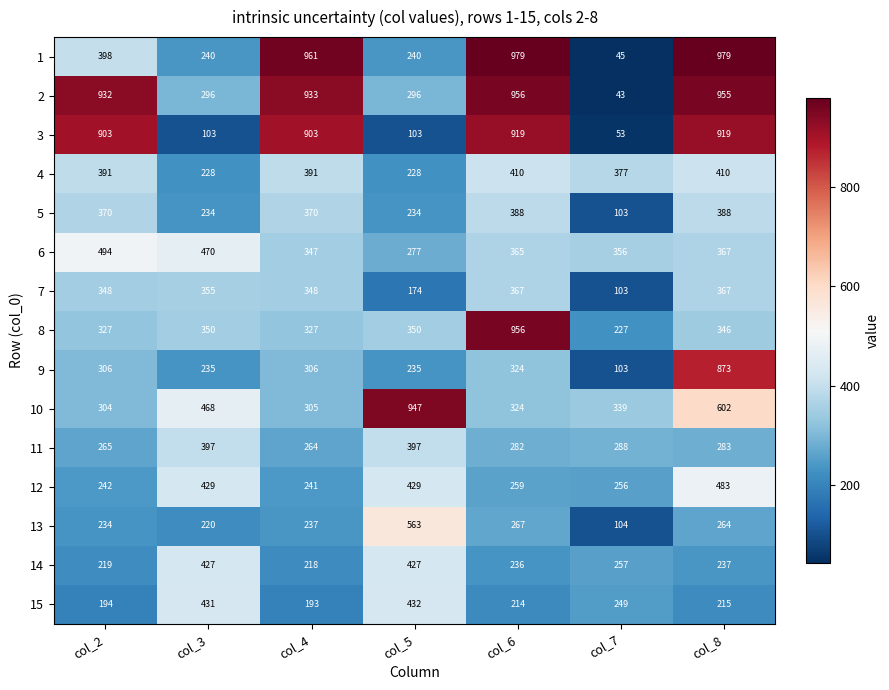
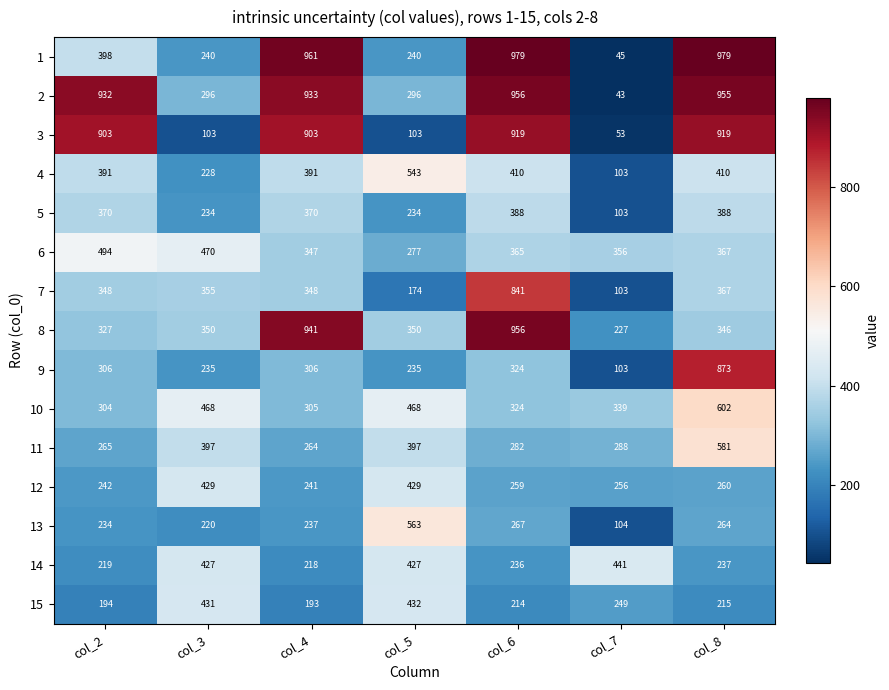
  {
    "1": {
      "col_2": 398,
      "col_3": 240,
      "col_4": 961,
      "col_5": 240,
      "col_6": 979,
      "col_7": 45,
      "col_8": 979
    },
    "2": {
      "col_2": 932,
      "col_3": 296,
      "col_4": 933,
      "col_5": 296,
      "col_6": 956,
      "col_7": 43,
      "col_8": 955
    },
    "3": {
      "col_2": 903,
      "col_3": 103,
      "col_4": 903,
      "col_5": 103,
      "col_6": 919,
      "col_7": 53,
      "col_8": 919
    },
    "4": {
      "col_2": 391,
      "col_3": 228,
      "col_4": 391,
-     "col_5": 228,
+     "col_5": 543,
      "col_6": 410,
-     "col_7": 377,
+     "col_7": 103,
      "col_8": 410
    },
    "5": {
      "col_2": 370,
      "col_3": 234,
      "col_4": 370,
      "col_5": 234,
      "col_6": 388,
      "col_7": 103,
      "col_8": 388
    },
    "6": {
      "col_2": 494,
      "col_3": 470,
      "col_4": 347,
      "col_5": 277,
      "col_6": 365,
      "col_7": 356,
      "col_8": 367
    },
    "7": {
      "col_2": 348,
      "col_3": 355,
      "col_4": 348,
      "col_5": 174,
-     "col_6": 367,
+     "col_6": 841,
      "col_7": 103,
      "col_8": 367
    },
    "8": {
      "col_2": 327,
      "col_3": 350,
-     "col_4": 327,
+     "col_4": 941,
      "col_5": 350,
      "col_6": 956,
      "col_7": 227,
      "col_8": 346
    },
    "9": {
      "col_2": 306,
      "col_3": 235,
      "col_4": 306,
      "col_5": 235,
      "col_6": 324,
      "col_7": 103,
      "col_8": 873
    },
    "10": {
      "col_2": 304,
      "col_3": 468,
      "col_4": 305,
-     "col_5": 947,
+     "col_5": 468,
      "col_6": 324,
      "col_7": 339,
      "col_8": 602
    },
    "11": {
      "col_2": 265,
      "col_3": 397,
      "col_4": 264,
      "col_5": 397,
      "col_6": 282,
      "col_7": 288,
-     "col_8": 283
+     "col_8": 581
    },
    "12": {
      "col_2": 242,
      "col_3": 429,
      "col_4": 241,
      "col_5": 429,
      "col_6": 259,
      "col_7": 256,
-     "col_8": 483
+     "col_8": 260
    },
    "13": {
      "col_2": 234,
      "col_3": 220,
      "col_4": 237,
      "col_5": 563,
      "col_6": 267,
      "col_7": 104,
      "col_8": 264
    },
    "14": {
      "col_2": 219,
      "col_3": 427,
      "col_4": 218,
      "col_5": 427,
      "col_6": 236,
-     "col_7": 257,
+     "col_7": 441,
      "col_8": 237
    },
    "15": {
      "col_2": 194,
      "col_3": 431,
      "col_4": 193,
      "col_5": 432,
      "col_6": 214,
      "col_7": 249,
      "col_8": 215
    }
  }
